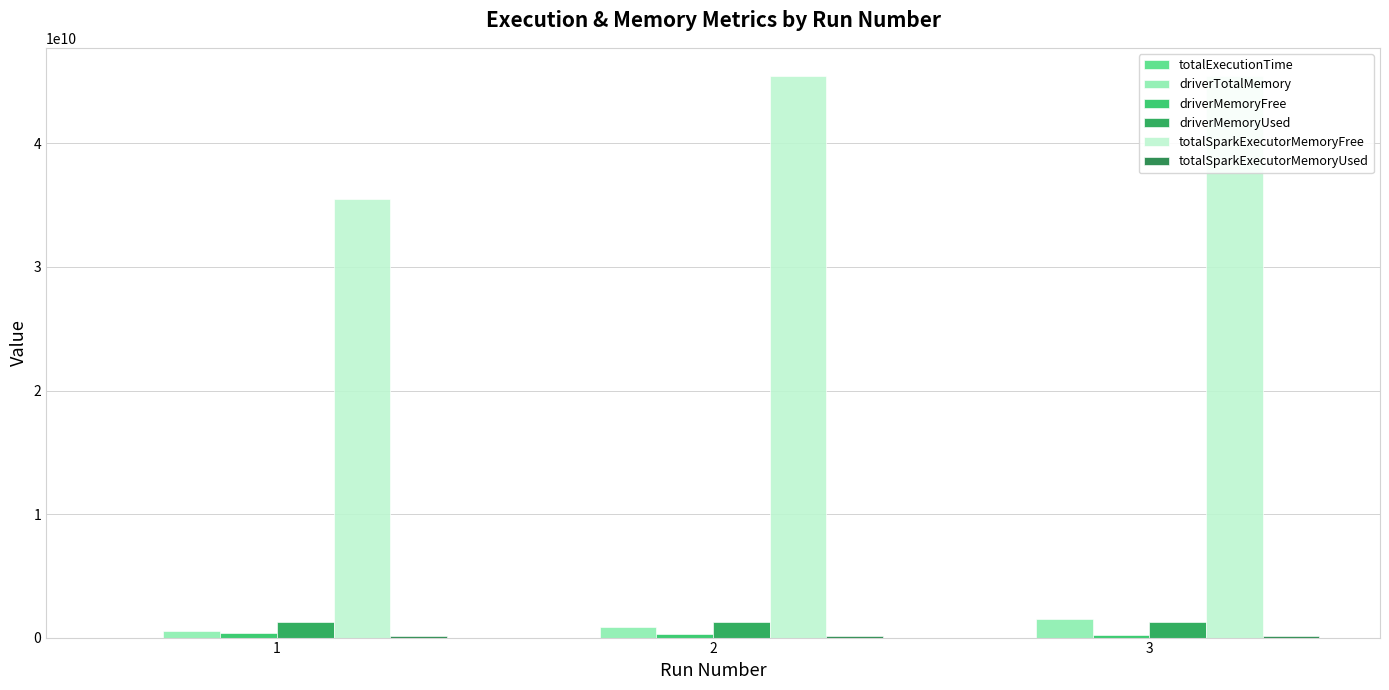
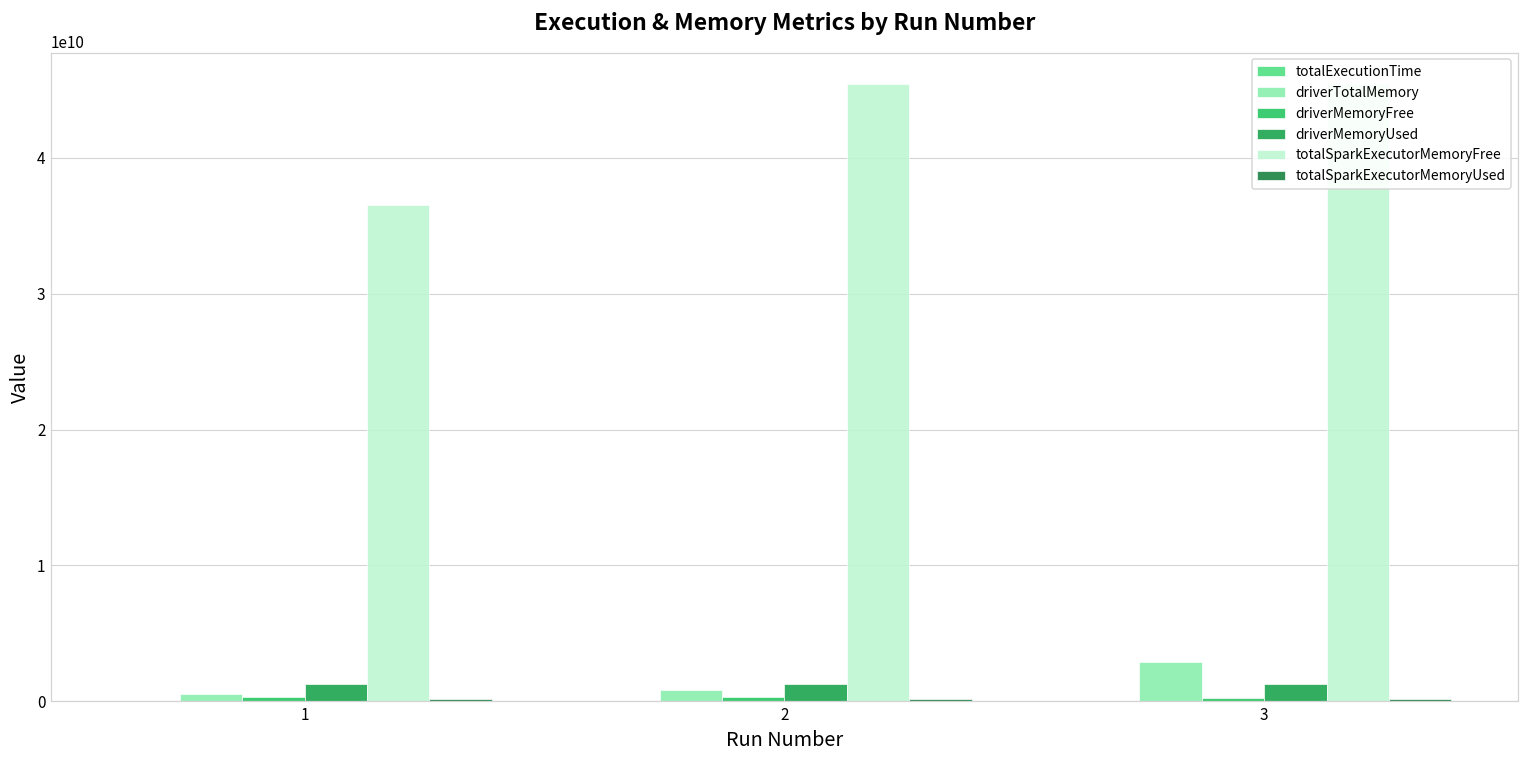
  {
    "driverTotalMemory": {
      "1": 600000000,
      "2": 900000000,
-     "3": 1500000000
+     "3": 2900000000
    },
    "totalSparkExecutorMemoryFree": {
-     "1": 35500000000,
+     "1": 36500000000,
      "2": 45500000000
    }
  }
